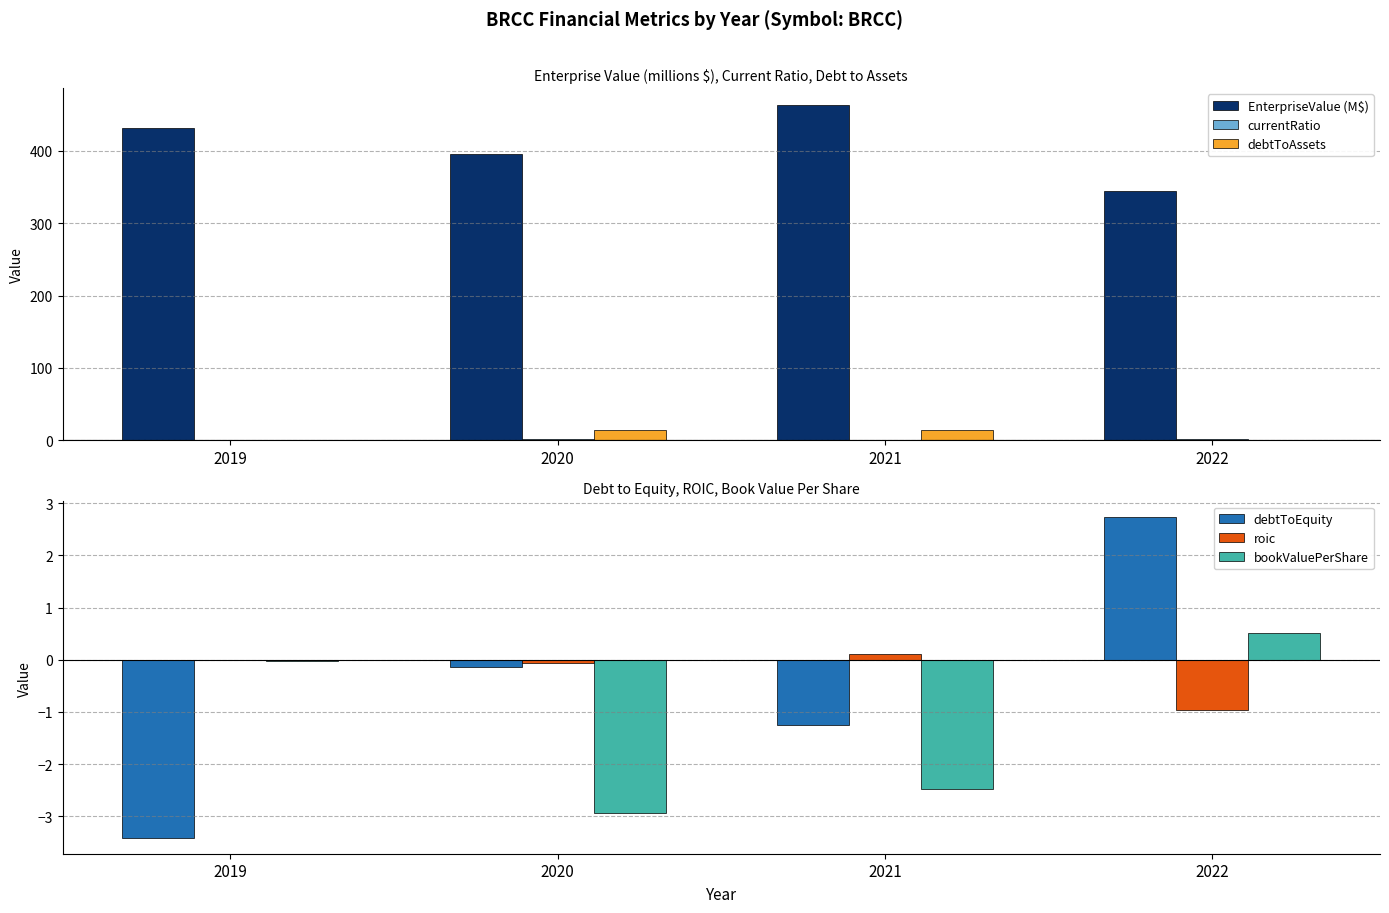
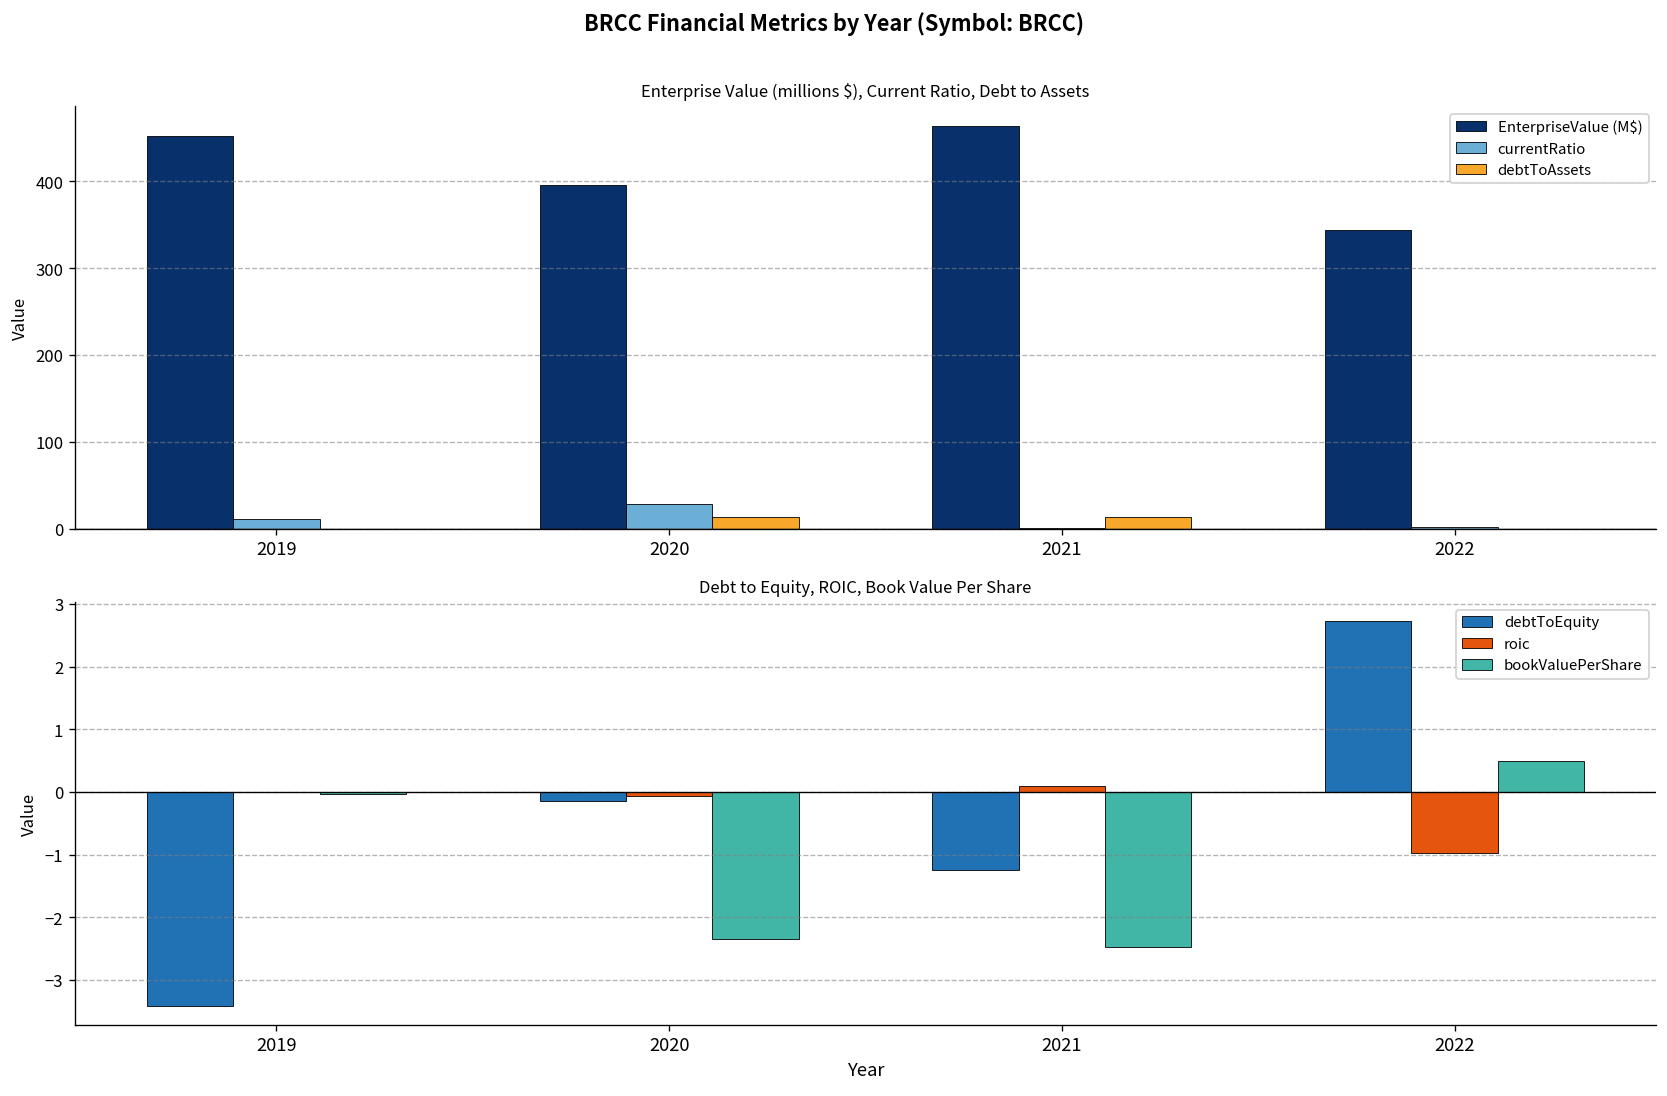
  {
    "Enterprise Value (millions $), Current Ratio, Debt to Assets": {
      "EnterpriseValue (M$)": {
-       "2019": 430,
+       "2019": 450,
        "2020": 400,
        "2021": 460,
        "2022": 340
      },
      "currentRatio": {
-       "2019": 0,
-       "2020": 0
+       "2019": 10,
+       "2020": 30
      },
      "debtToAssets": {
        "2020": 10,
        "2021": 10
      }
    },
    "Debt to Equity, ROIC, Book Value Per Share": {
      "debtToEquity": {
        "2019": -3.4,
        "2020": -0.1,
        "2021": -1.2,
        "2022": 2.7
      },
      "roic": {
        "2020": -0.1,
        "2021": 0.1,
        "2022": -1.0
      },
      "bookValuePerShare": {
-       "2020": -2.9,
+       "2020": -2.3,
        "2021": -2.5,
        "2022": 0.5
      }
    }
  }
